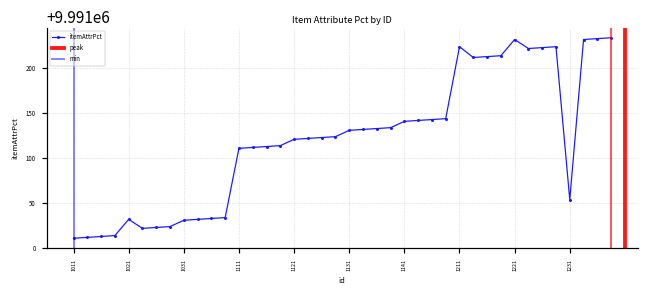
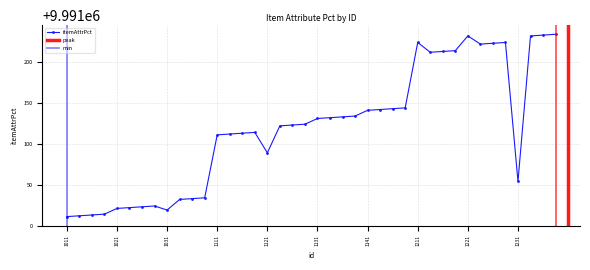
  {
    "1011": 9991010,
-   "1021": 9991030,
-   "1031": 9991030,
+   "1021": 9991020,
+   "1031": 9991020,
    "1111": 9991110,
-   "1121": 9991120,
+   "1121": 9991090,
    "1131": 9991130,
    "1141": 9991140,
    "1211": 9991220,
    "1221": 9991230,
    "1231": 9991050
  }
